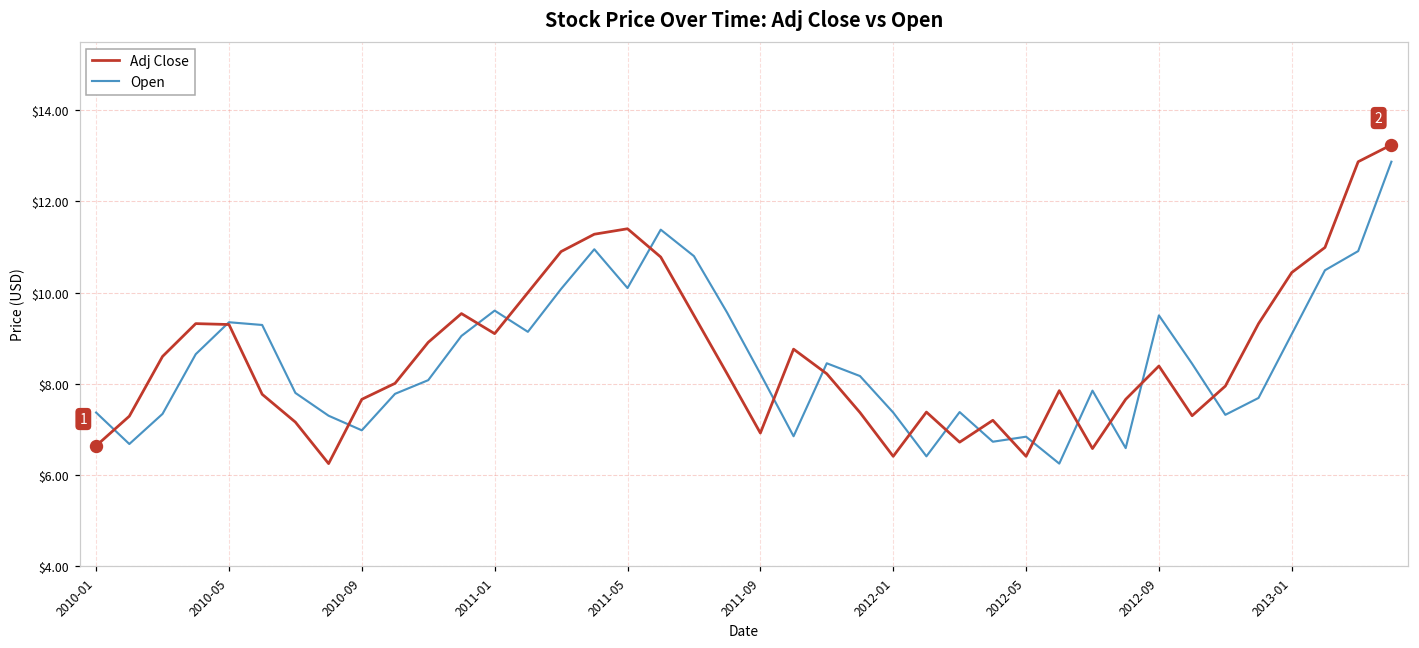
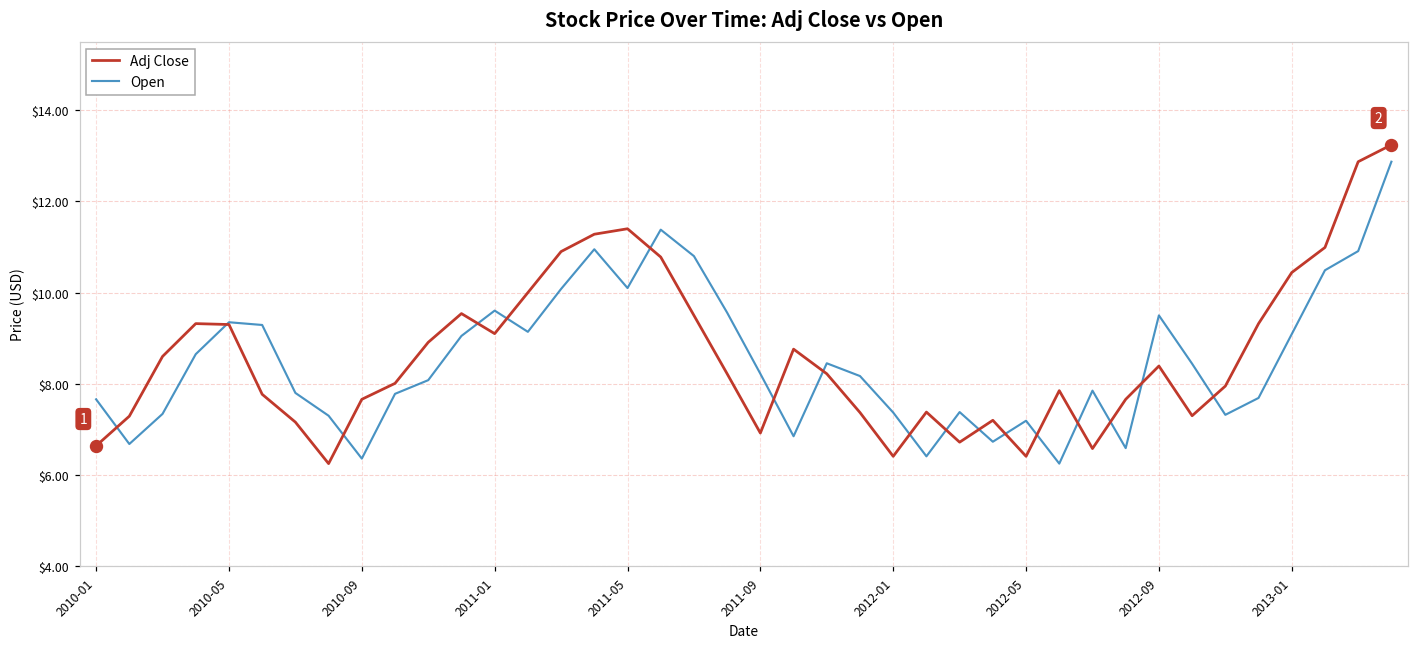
  {
    "Open": {
-     "2010-01": "$7.4",
-     "2010-09": "$7.0",
+     "2010-01": "$7.7",
+     "2010-09": "$6.4",
      "2011-01": "$9.6",
      "2011-05": "$10.1",
      "2011-09": "$8.2",
      "2012-01": "$7.4",
-     "2012-05": "$6.8",
+     "2012-05": "$7.2",
      "2012-09": "$9.5",
      "2013-01": "$9.1"
    }
  }
